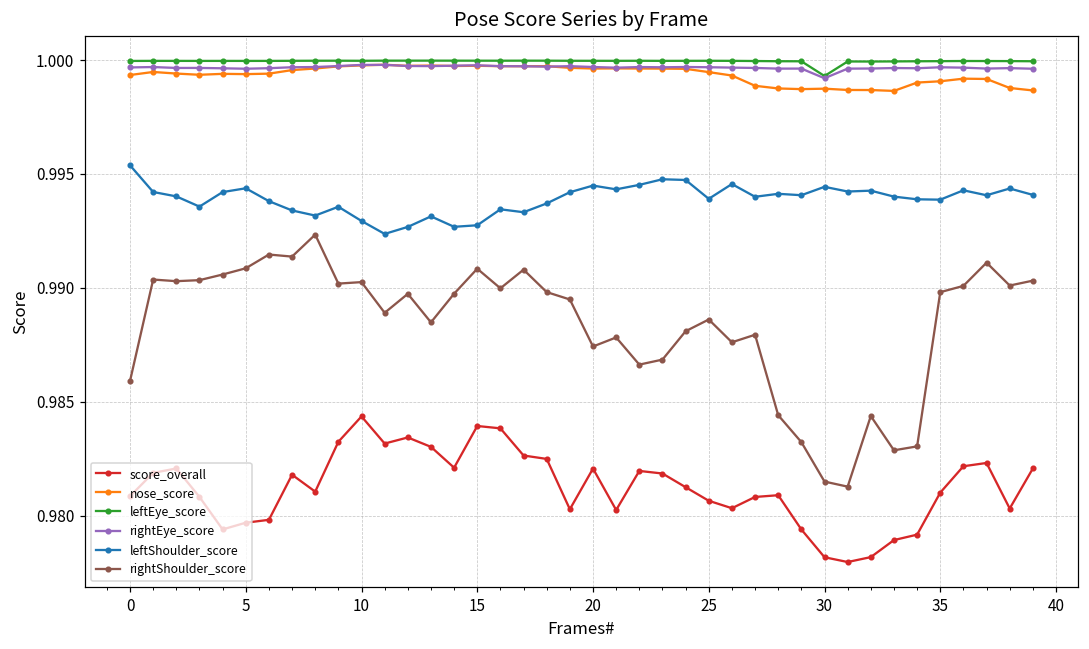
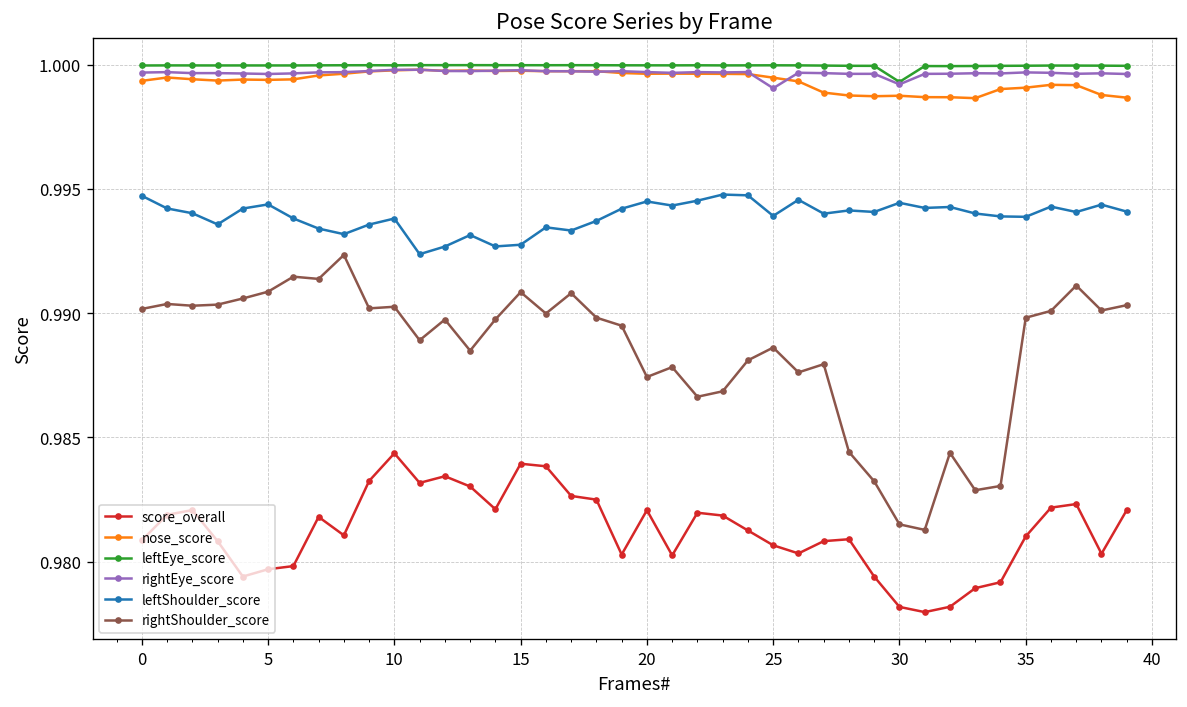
  {
    "score_overall": {
      "10": 0.9844,
      "15": 0.9839,
      "20": 0.9821,
      "25": 0.9807,
      "30": 0.9782,
      "35": 0.9810
    },
    "nose_score": {
      "0": 0.9993,
      "5": 0.9994,
      "25": 0.9995,
      "30": 0.9987,
      "35": 0.9991
    },
    "leftEye_score": {
      "0": 1.0000,
      "5": 1.0000,
      "10": 1.0000,
      "15": 1.0000,
      "20": 1.0000,
      "25": 1.0000,
      "35": 1.0000
    },
    "rightEye_score": {
      "0": 0.9997,
      "5": 0.9996,
-     "25": 0.9997,
+     "25": 0.9990,
      "35": 0.9997
    },
    "leftShoulder_score": {
-     "0": 0.9954,
+     "0": 0.9947,
      "5": 0.9944,
-     "10": 0.9929,
+     "10": 0.9938,
      "15": 0.9927,
      "20": 0.9945,
      "25": 0.9939,
      "30": 0.9944,
      "35": 0.9939
    },
    "rightShoulder_score": {
-     "0": 0.9859,
+     "0": 0.9902,
      "5": 0.9909,
      "10": 0.9903,
      "15": 0.9908,
      "20": 0.9874,
      "25": 0.9886,
      "30": 0.9815,
      "35": 0.9898
    }
  }
